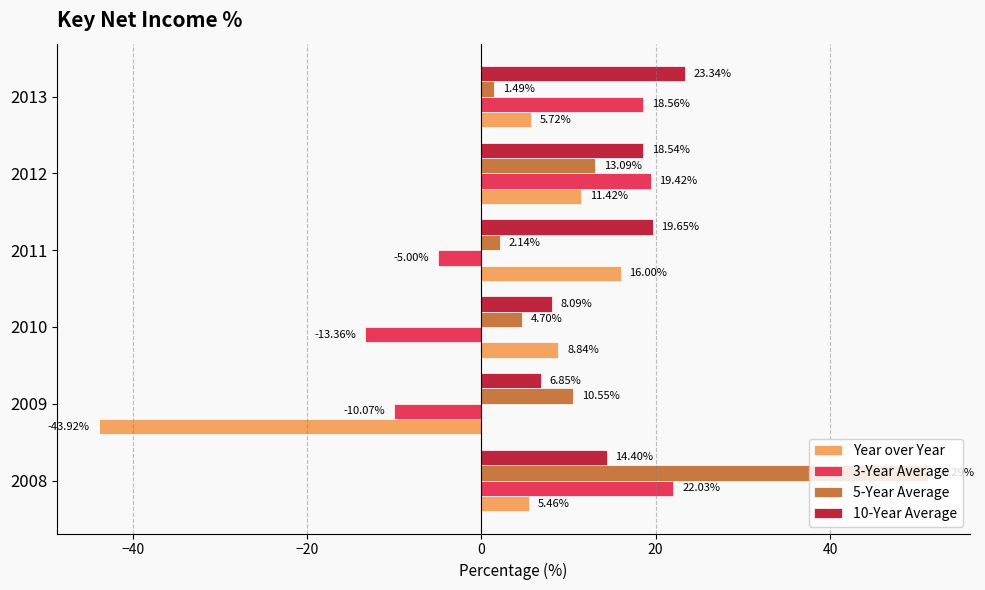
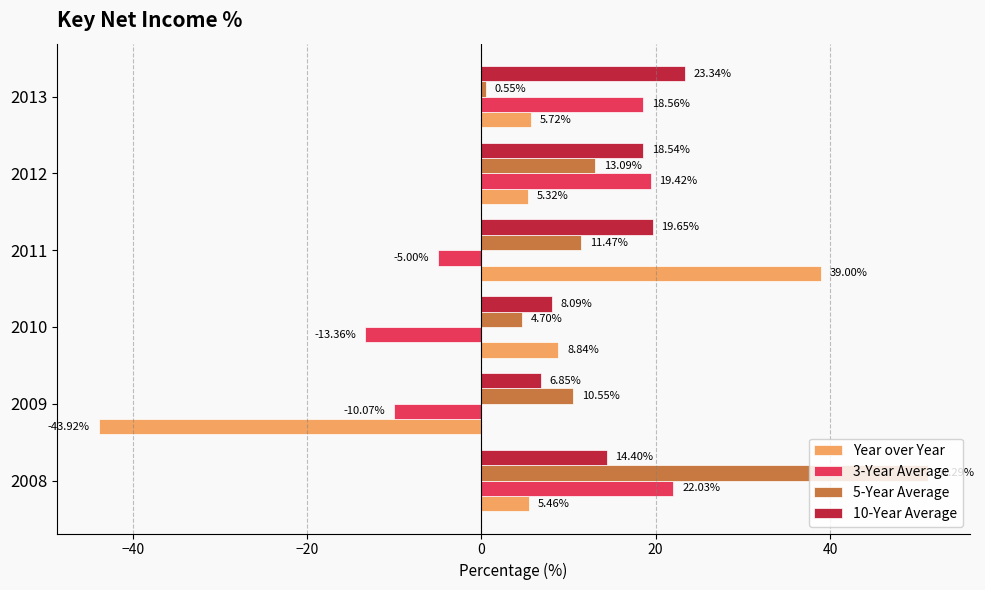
  {
    "Year over Year": {
      "2013": "5.72%",
-     "2012": "11.42%",
-     "2011": "16.00%",
+     "2012": "5.32%",
+     "2011": "39.00%",
      "2010": "8.84%",
      "2009": "-43.92%",
      "2008": "5.46%"
    },
    "5-Year Average": {
-     "2013": "1.49%",
+     "2013": "0.55%",
      "2012": "13.09%",
-     "2011": "2.14%",
+     "2011": "11.47%",
      "2010": "4.70%",
      "2009": "10.55%"
    }
  }
